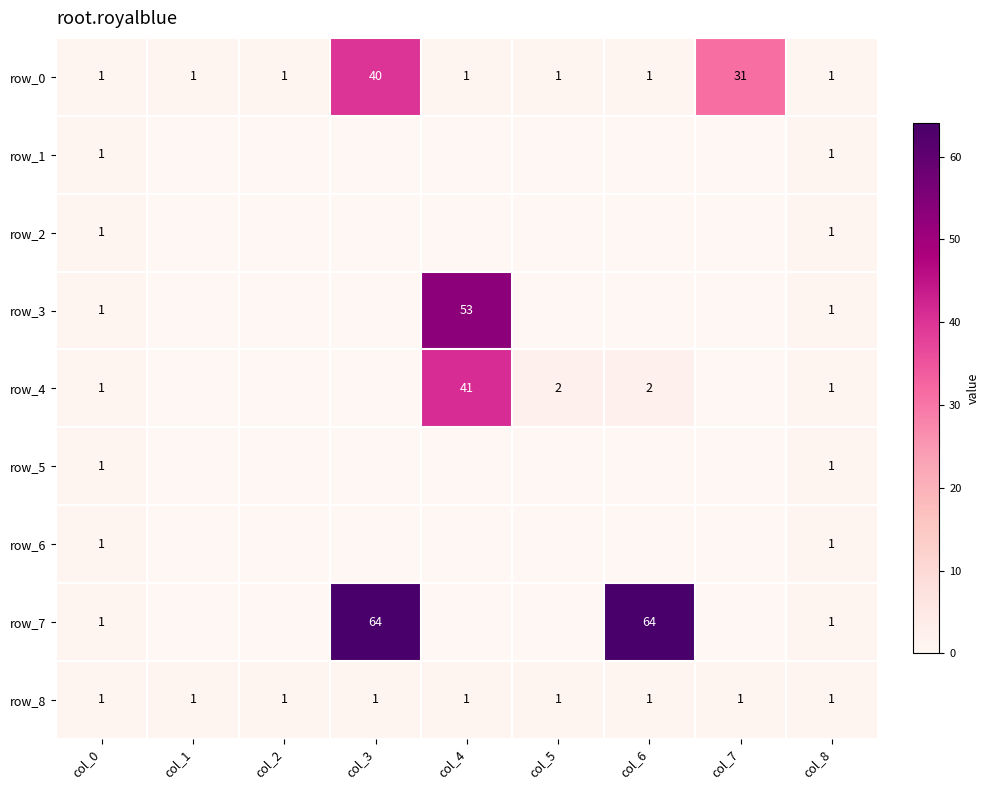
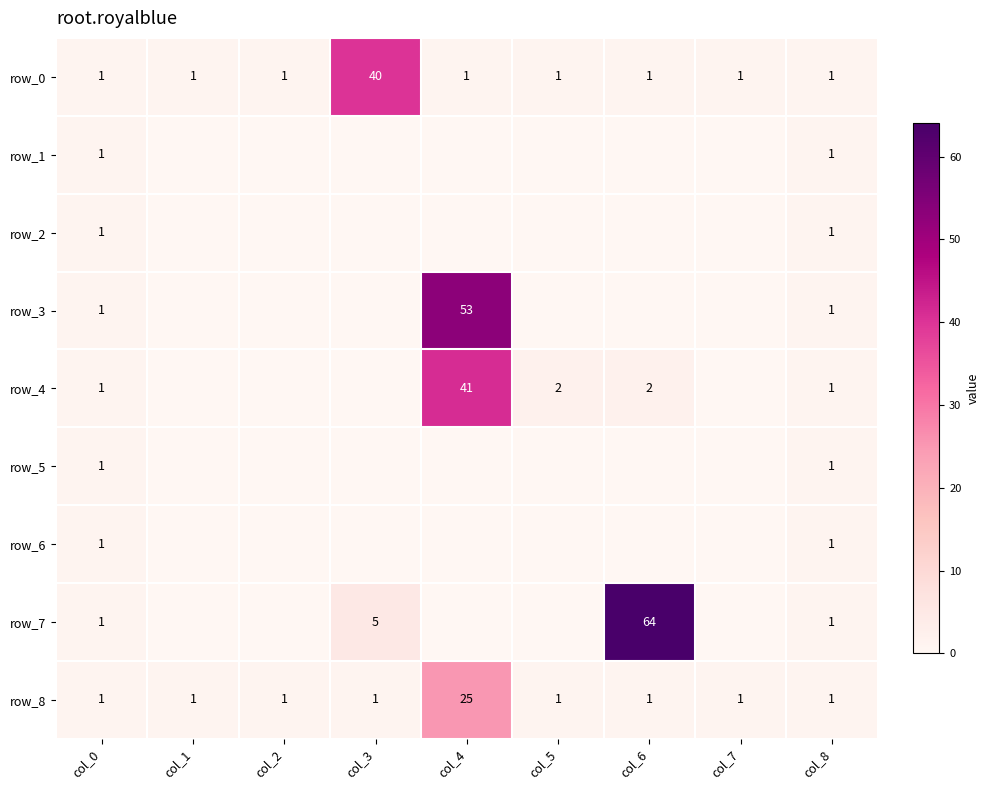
  {
    "row_0": {
      "col_0": 1,
      "col_1": 1,
      "col_2": 1,
      "col_3": 40,
      "col_4": 1,
      "col_5": 1,
      "col_6": 1,
-     "col_7": 31,
+     "col_7": 1,
      "col_8": 1
    },
    "row_1": {
      "col_0": 1,
      "col_8": 1
    },
    "row_2": {
      "col_0": 1,
      "col_8": 1
    },
    "row_3": {
      "col_0": 1,
      "col_4": 53,
      "col_8": 1
    },
    "row_4": {
      "col_0": 1,
      "col_4": 41,
      "col_5": 2,
      "col_6": 2,
      "col_8": 1
    },
    "row_5": {
      "col_0": 1,
      "col_8": 1
    },
    "row_6": {
      "col_0": 1,
      "col_8": 1
    },
    "row_7": {
      "col_0": 1,
-     "col_3": 64,
+     "col_3": 5,
      "col_6": 64,
      "col_8": 1
    },
    "row_8": {
      "col_0": 1,
      "col_1": 1,
      "col_2": 1,
      "col_3": 1,
-     "col_4": 1,
+     "col_4": 25,
      "col_5": 1,
      "col_6": 1,
      "col_7": 1,
      "col_8": 1
    }
  }
